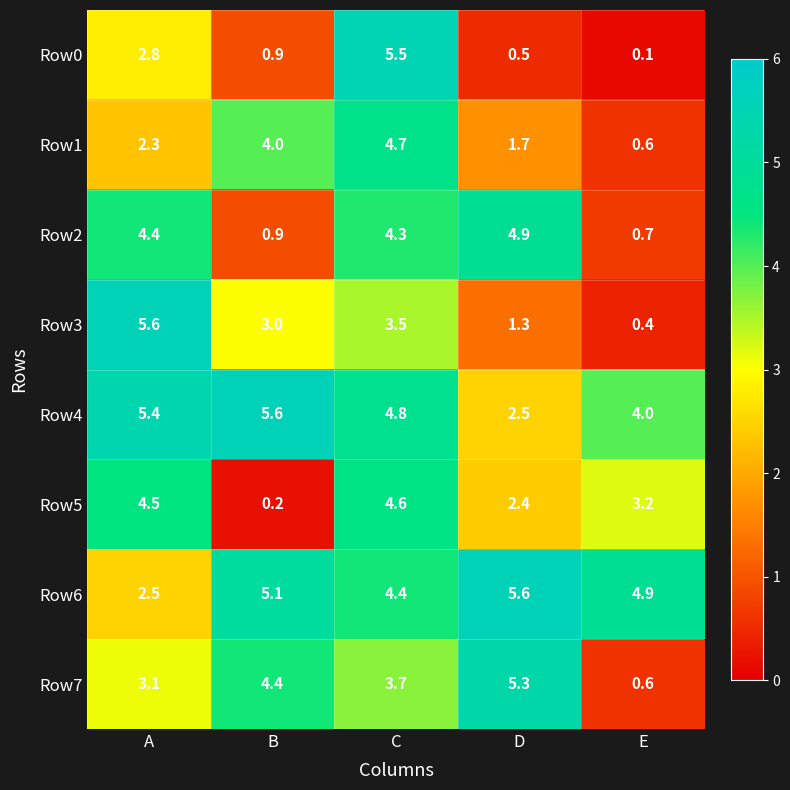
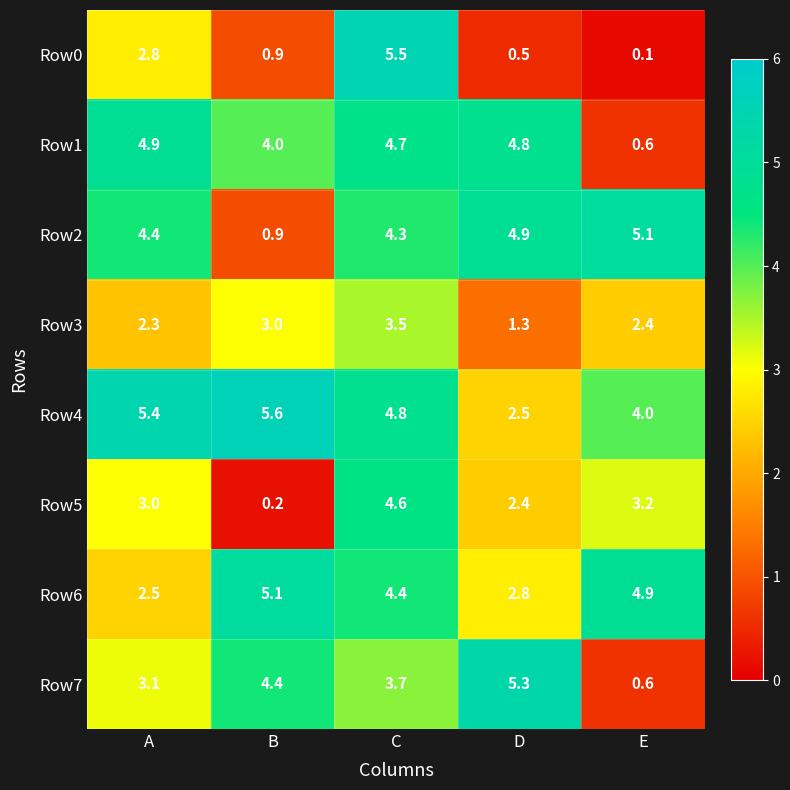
  {
    "Row0": {
      "A": 2.8,
      "B": 0.9,
      "C": 5.5,
      "D": 0.5,
      "E": 0.1
    },
    "Row1": {
-     "A": 2.3,
+     "A": 4.9,
      "B": 4.0,
      "C": 4.7,
-     "D": 1.7,
+     "D": 4.8,
      "E": 0.6
    },
    "Row2": {
      "A": 4.4,
      "B": 0.9,
      "C": 4.3,
      "D": 4.9,
-     "E": 0.7
+     "E": 5.1
    },
    "Row3": {
-     "A": 5.6,
+     "A": 2.3,
      "B": 3.0,
      "C": 3.5,
      "D": 1.3,
-     "E": 0.4
+     "E": 2.4
    },
    "Row4": {
      "A": 5.4,
      "B": 5.6,
      "C": 4.8,
      "D": 2.5,
      "E": 4.0
    },
    "Row5": {
-     "A": 4.5,
+     "A": 3.0,
      "B": 0.2,
      "C": 4.6,
      "D": 2.4,
      "E": 3.2
    },
    "Row6": {
      "A": 2.5,
      "B": 5.1,
      "C": 4.4,
-     "D": 5.6,
+     "D": 2.8,
      "E": 4.9
    },
    "Row7": {
      "A": 3.1,
      "B": 4.4,
      "C": 3.7,
      "D": 5.3,
      "E": 0.6
    }
  }
